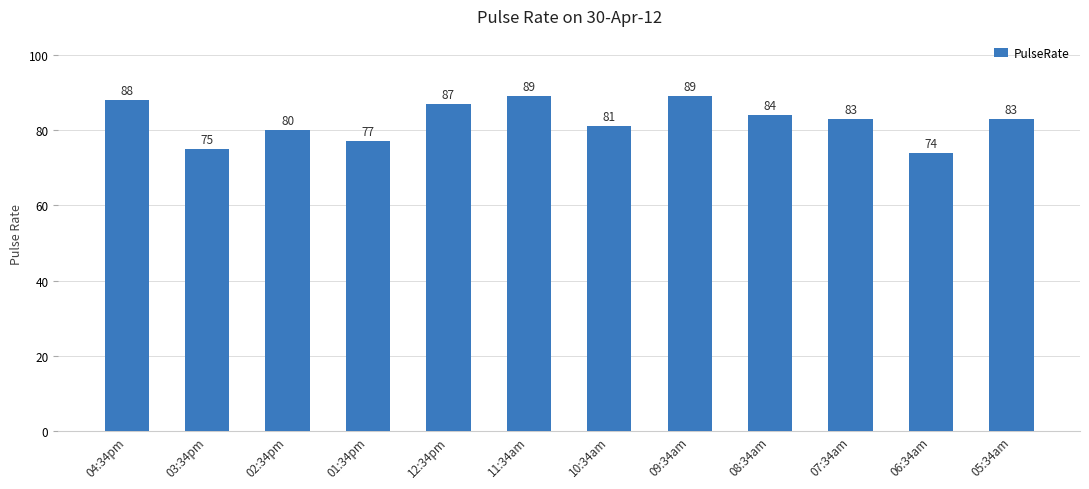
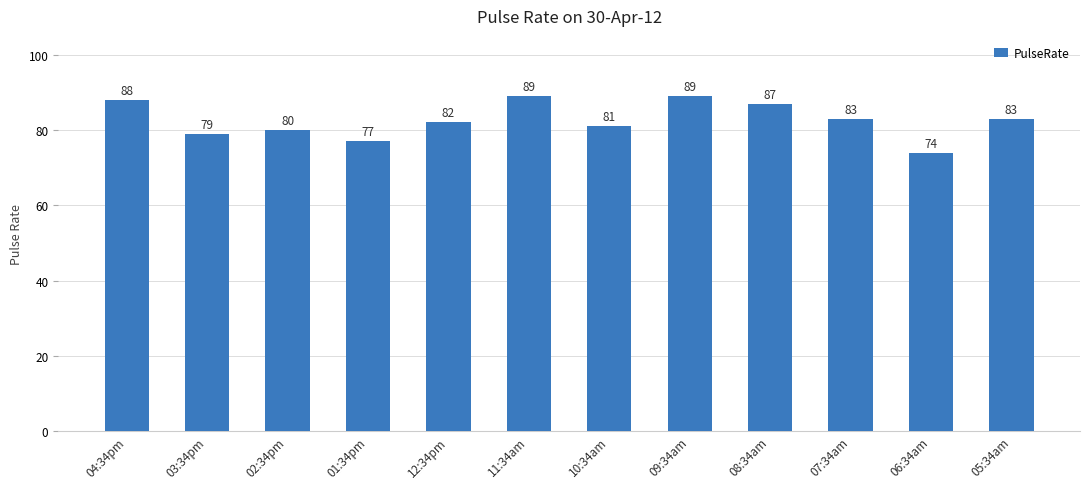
  {
    "04:34pm": 88,
-   "03:34pm": 75,
+   "03:34pm": 79,
    "02:34pm": 80,
    "01:34pm": 77,
-   "12:34pm": 87,
+   "12:34pm": 82,
    "11:34am": 89,
    "10:34am": 81,
    "09:34am": 89,
-   "08:34am": 84,
+   "08:34am": 87,
    "07:34am": 83,
    "06:34am": 74,
    "05:34am": 83
  }
